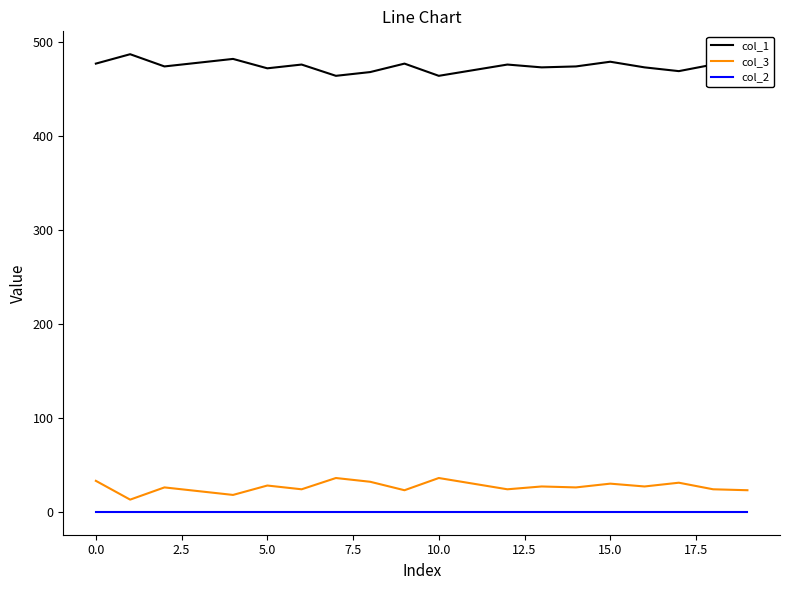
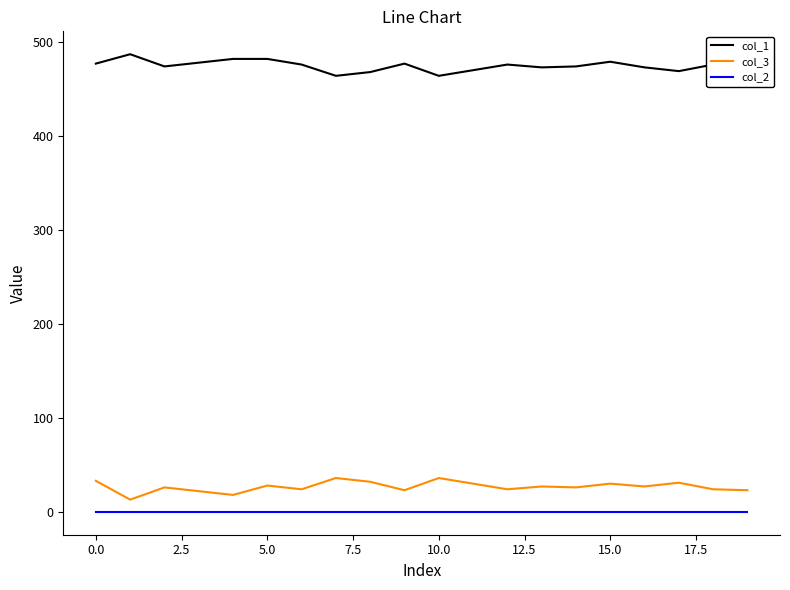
  {
    "col_1": {
      "0.0": 480,
-     "5.0": 470,
+     "5.0": 480,
      "10.0": 460,
      "15.0": 480
    },
    "col_3": {
      "0.0": 30,
      "5.0": 30,
      "10.0": 40,
      "15.0": 30
    },
    "col_2": {
      "0.0": 0,
      "5.0": 0,
      "10.0": 0,
      "15.0": 0
    }
  }
